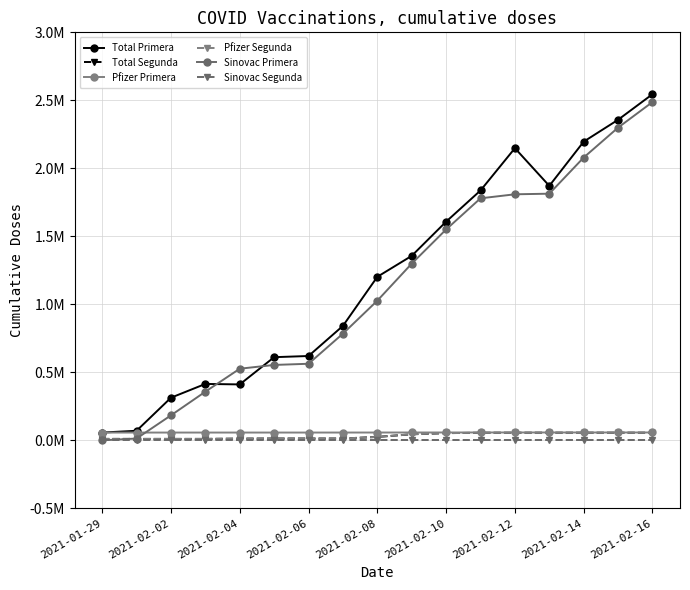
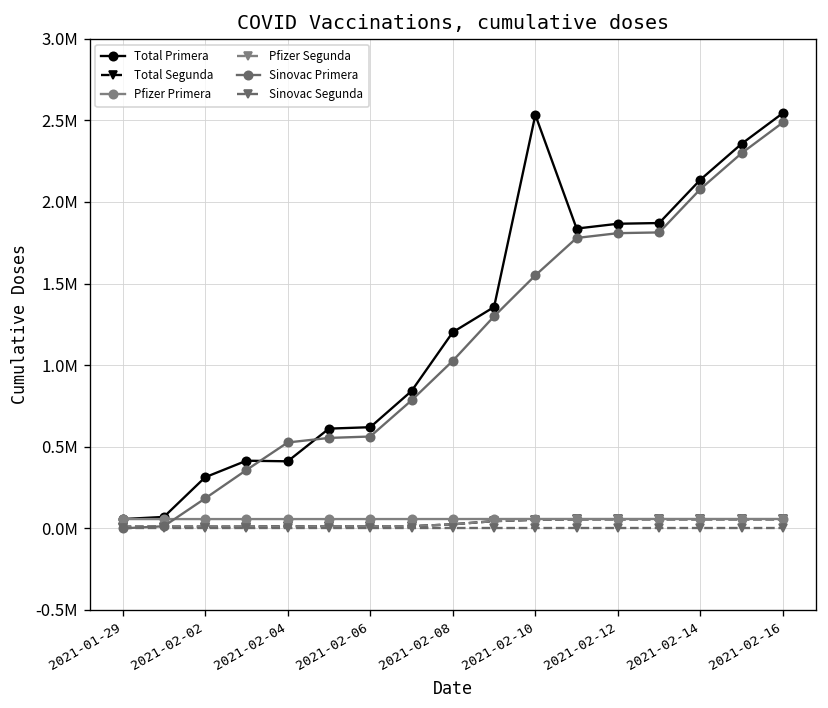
  {
    "Total Primera": {
      "2021-02-02": 310000,
      "2021-02-04": 410000,
      "2021-02-06": 620000,
      "2021-02-08": 1200000,
-     "2021-02-10": 1610000,
-     "2021-02-12": 2150000,
-     "2021-02-14": 2200000,
+     "2021-02-10": 2530000,
+     "2021-02-12": 1870000,
+     "2021-02-14": 2140000,
      "2021-02-16": 2550000
    }
  }
